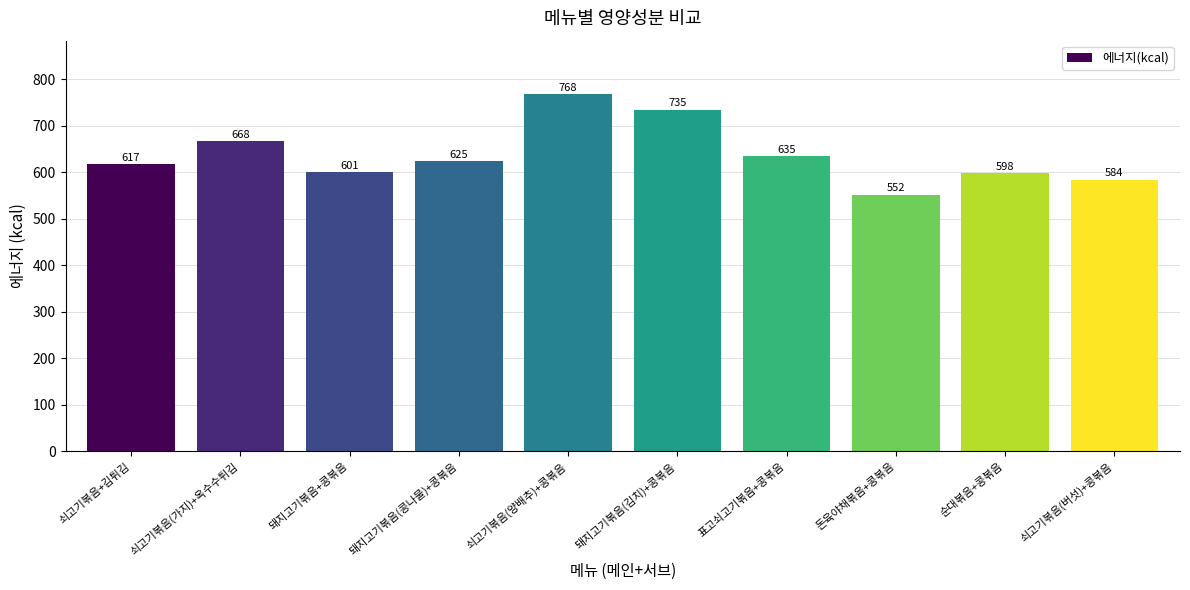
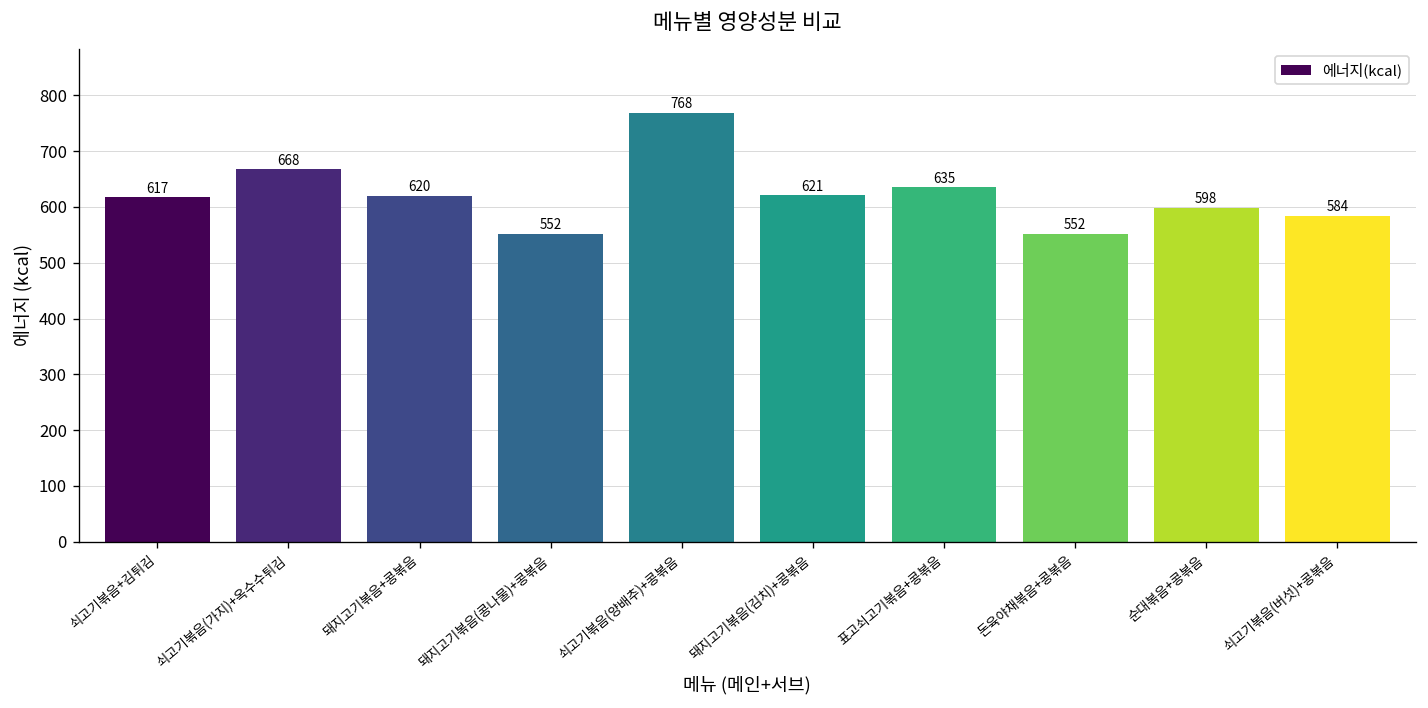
  {
    "쇠고기볶음+김튀김": 617,
    "쇠고기볶음(가지)+옥수수튀김": 668,
-   "돼지고기볶음+콩볶음": 601,
-   "돼지고기볶음(콩나물)+콩볶음": 625,
+   "돼지고기볶음+콩볶음": 620,
+   "돼지고기볶음(콩나물)+콩볶음": 552,
    "쇠고기볶음(양배추)+콩볶음": 768,
-   "돼지고기볶음(김치)+콩볶음": 735,
+   "돼지고기볶음(김치)+콩볶음": 621,
    "표고쇠고기볶음+콩볶음": 635,
    "돈육야채볶음+콩볶음": 552,
    "순대볶음+콩볶음": 598,
    "쇠고기볶음(버섯)+콩볶음": 584
  }
